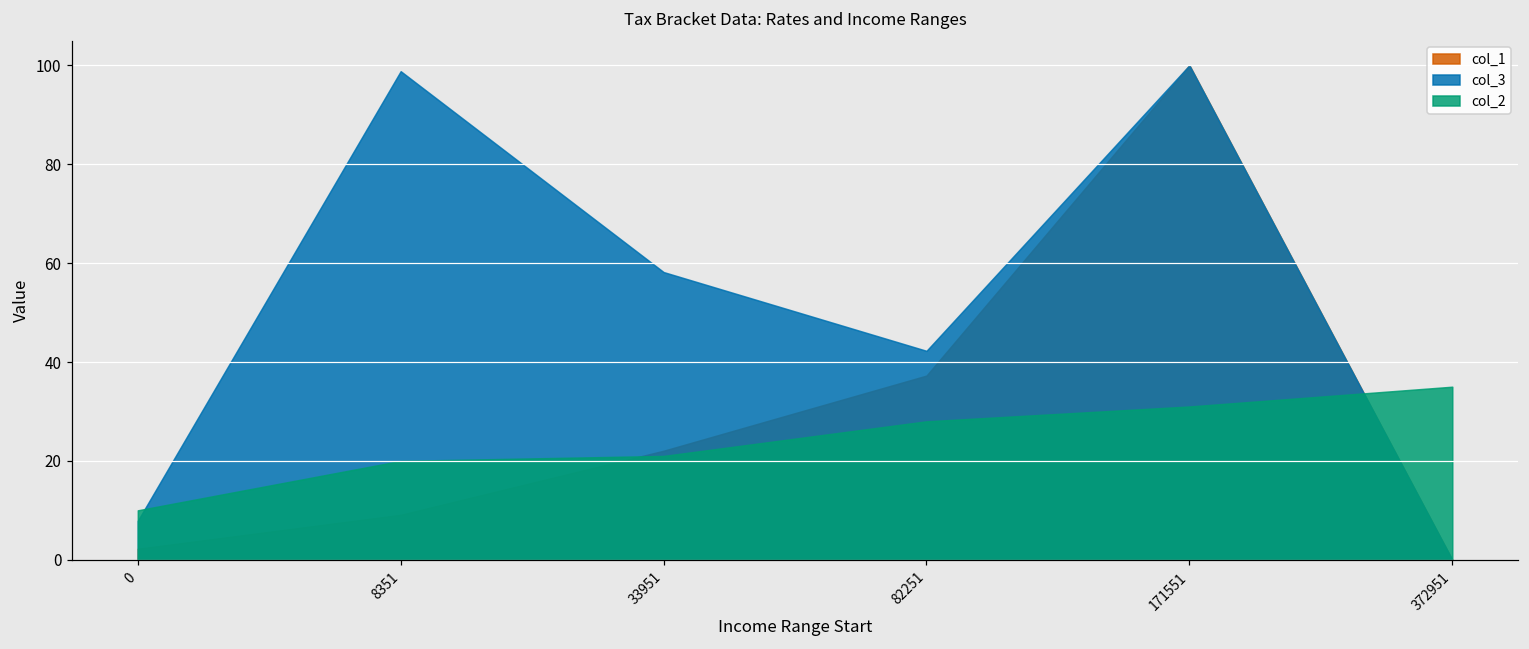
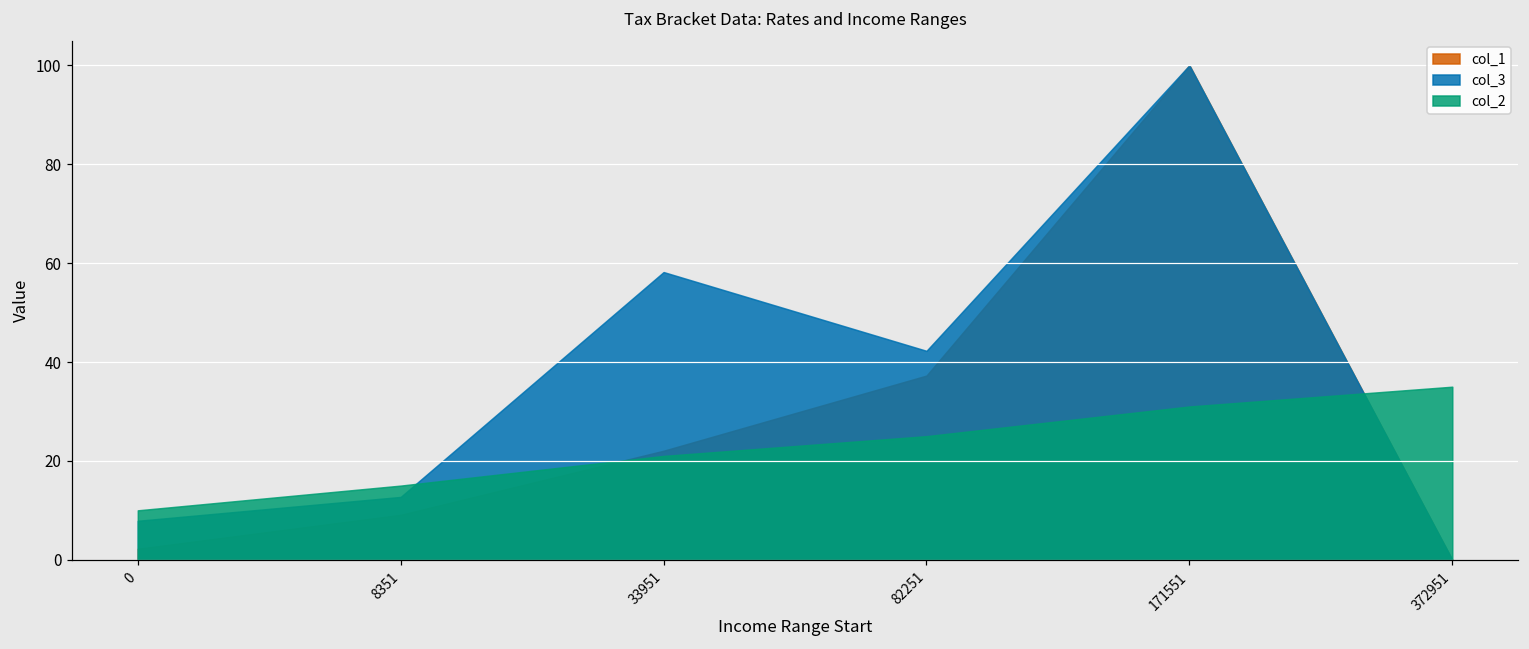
  {
    "col_1": {
      "0": 2,
      "8351": 9,
      "33951": 22,
      "82251": 37
    },
    "col_3": {
      "0": 8,
-     "8351": 99,
+     "8351": 13,
      "33951": 58,
      "82251": 42
    },
    "col_2": {
      "0": 10,
-     "8351": 20,
+     "8351": 15,
      "33951": 21,
-     "82251": 28,
+     "82251": 25,
      "171551": 31,
      "372951": 35
    }
  }
